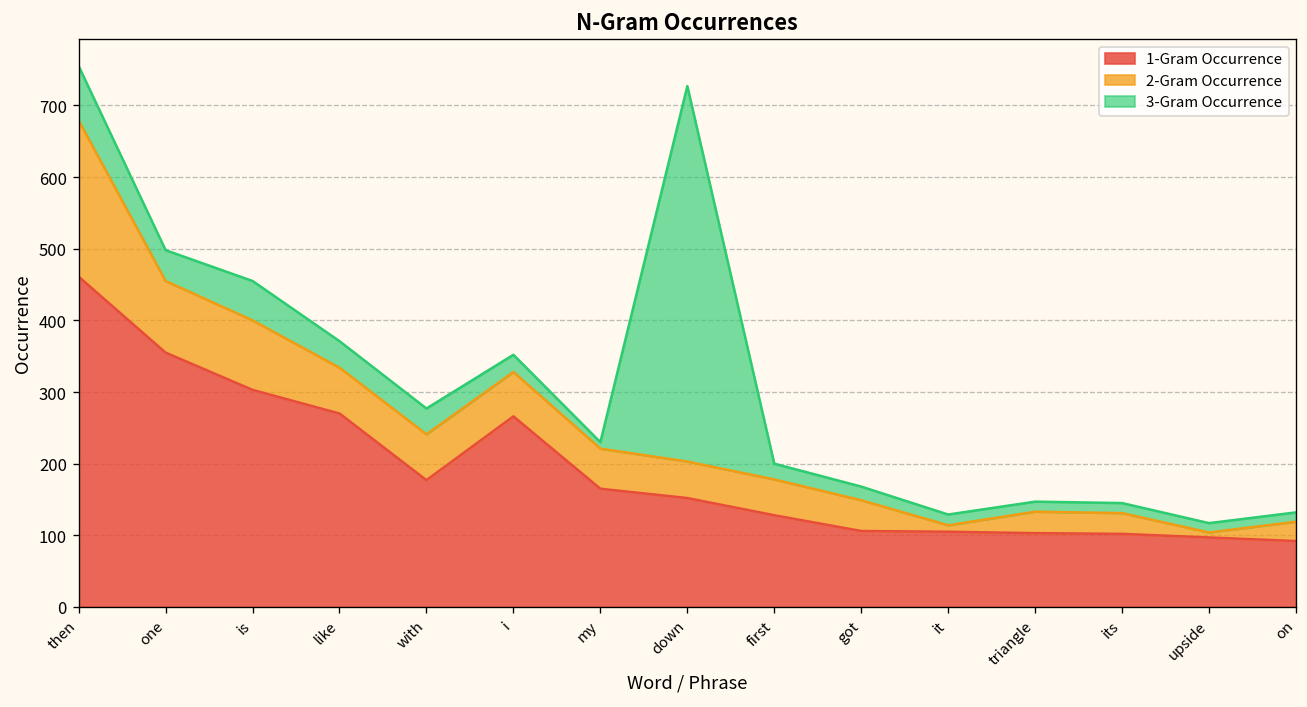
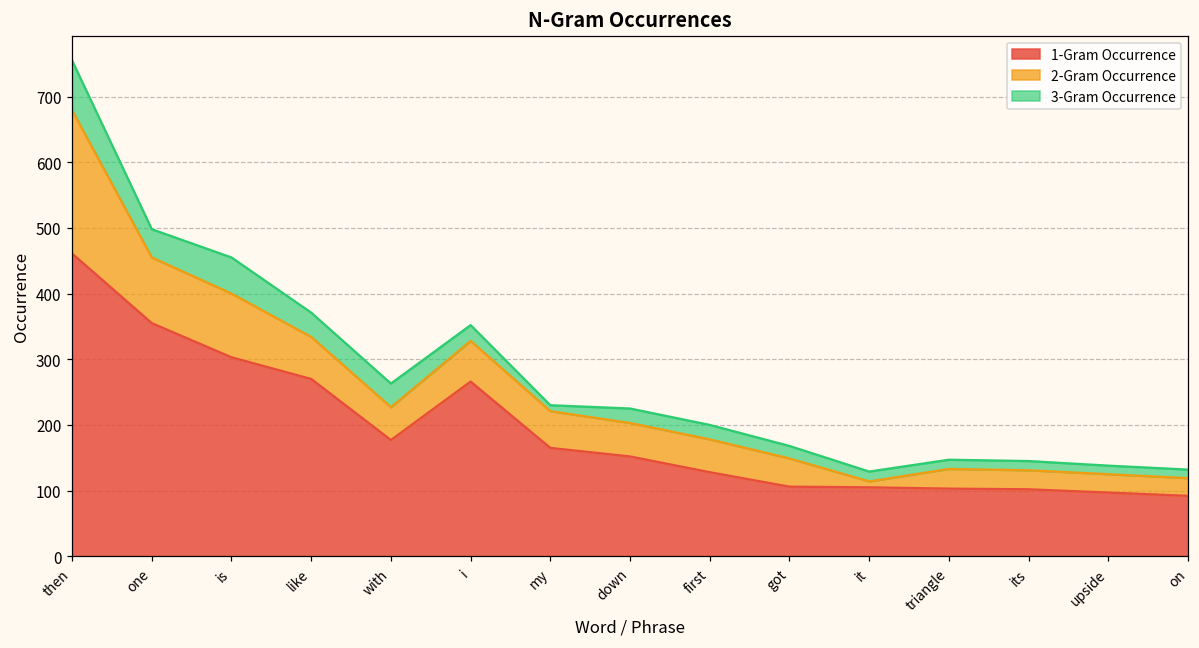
  {
    "1-Gram Occurrence": {
      "then": 460,
      "one": 360,
      "is": 300,
      "like": 270,
      "with": 180,
      "i": 270,
      "my": 170,
      "down": 150,
      "first": 130,
      "got": 110,
      "it": 110,
      "triangle": 100,
      "its": 100,
      "upside": 100,
      "on": 90
    },
    "2-Gram Occurrence": {
      "then": 220,
      "one": 100,
      "is": 100,
      "like": 60,
-     "with": 60,
+     "with": 50,
      "i": 60,
      "my": 60,
      "down": 50,
      "first": 50,
      "got": 40,
      "it": 10,
      "triangle": 30,
      "its": 30,
-     "upside": 10,
+     "upside": 30,
      "on": 30
    },
    "3-Gram Occurrence": {
      "then": 80,
      "one": 40,
      "is": 60,
      "like": 40,
      "with": 40,
      "i": 20,
      "my": 10,
-     "down": 520,
+     "down": 20,
      "first": 20,
      "got": 20,
      "it": 20,
      "triangle": 10,
      "its": 10,
      "upside": 10,
      "on": 10
    }
  }
